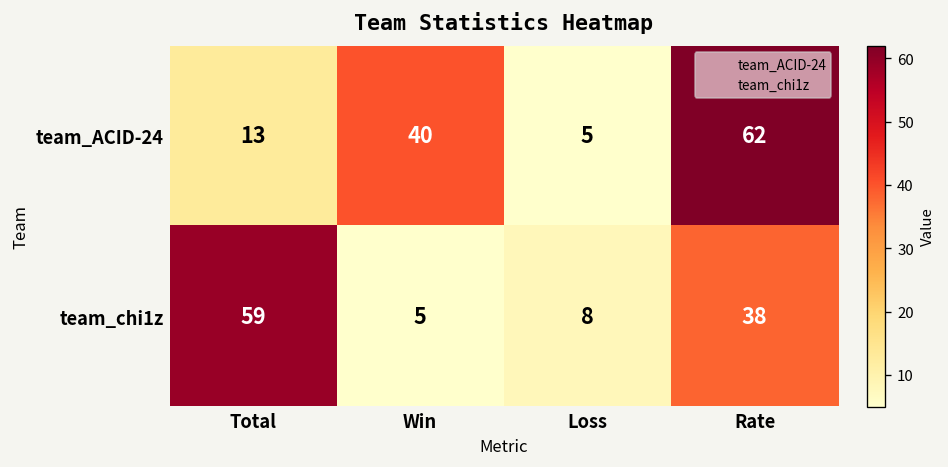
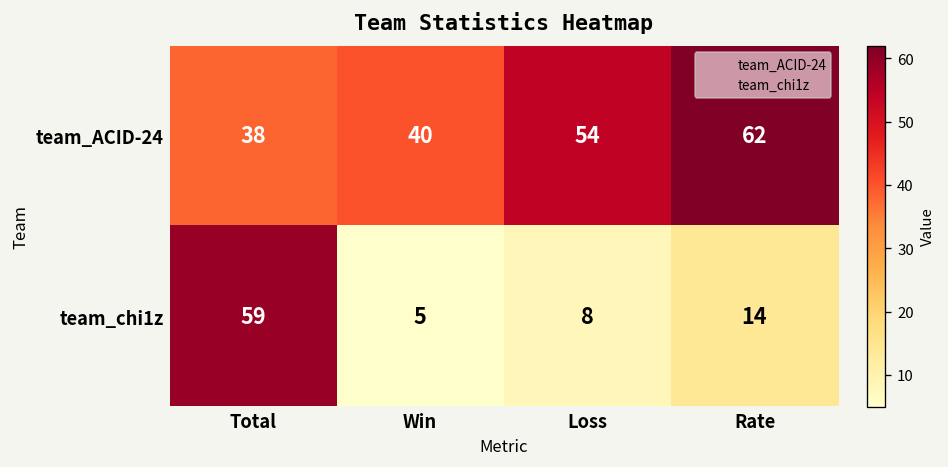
  {
    "team_ACID-24": {
-     "Total": 13,
+     "Total": 38,
      "Win": 40,
-     "Loss": 5,
+     "Loss": 54,
      "Rate": 62
    },
    "team_chi1z": {
      "Total": 59,
      "Win": 5,
      "Loss": 8,
-     "Rate": 38
+     "Rate": 14
    }
  }
